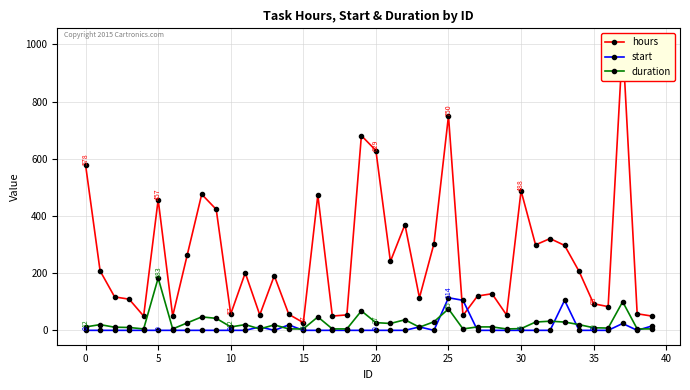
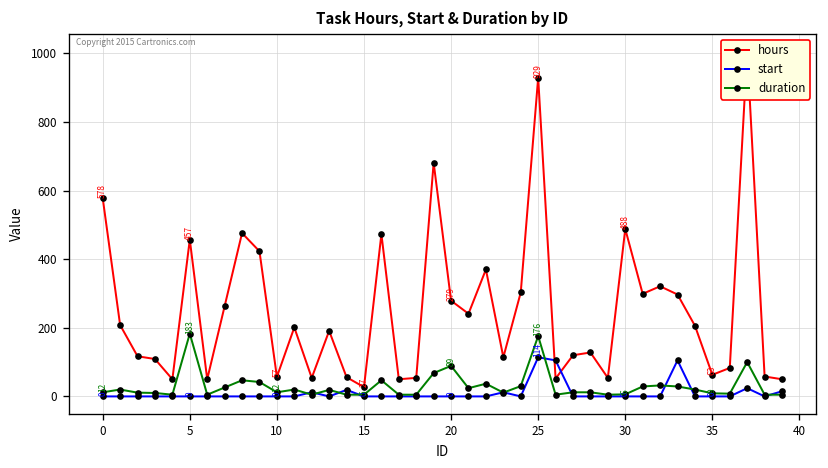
  {
    "hours": {
      "0": 578,
      "5": 457,
      "10": 57,
      "15": 27,
-     "20": 629,
-     "25": 750,
+     "20": 279,
+     "25": 929,
      "30": 488,
-     "35": 93
+     "35": 63
    },
    "start": {
      "5": 0,
      "20": 0,
      "25": 114
    },
    "duration": {
      "0": 12,
      "5": 183,
      "10": 12,
-     "20": 27,
-     "25": 75
+     "20": 89,
+     "25": 176
    }
  }
